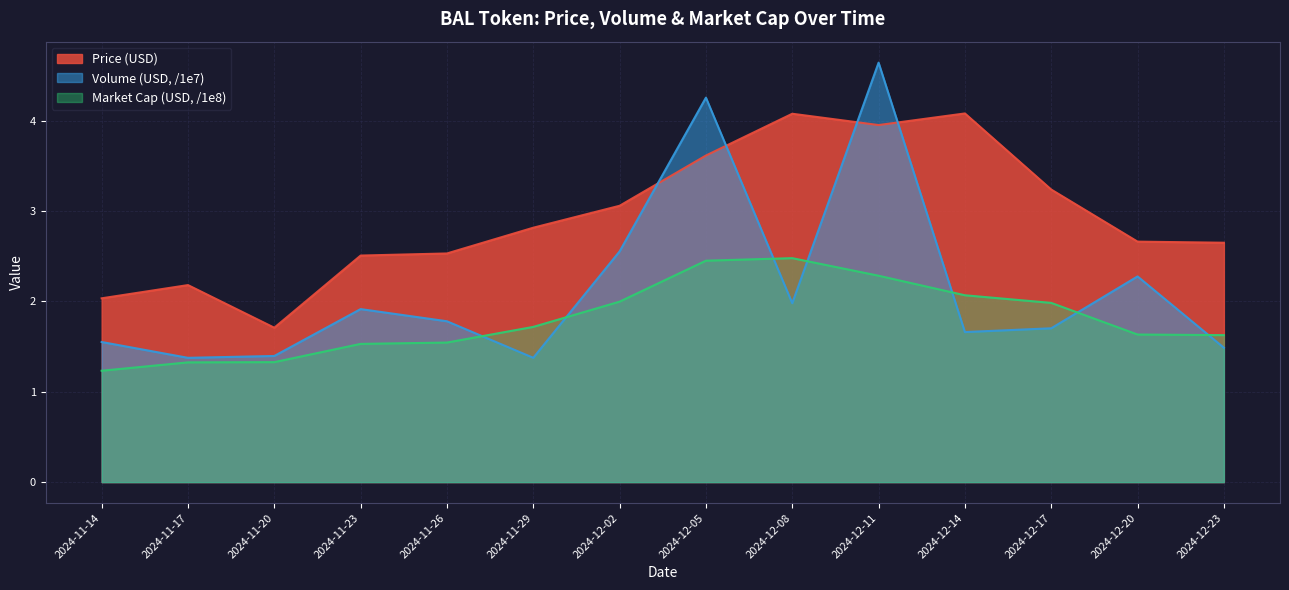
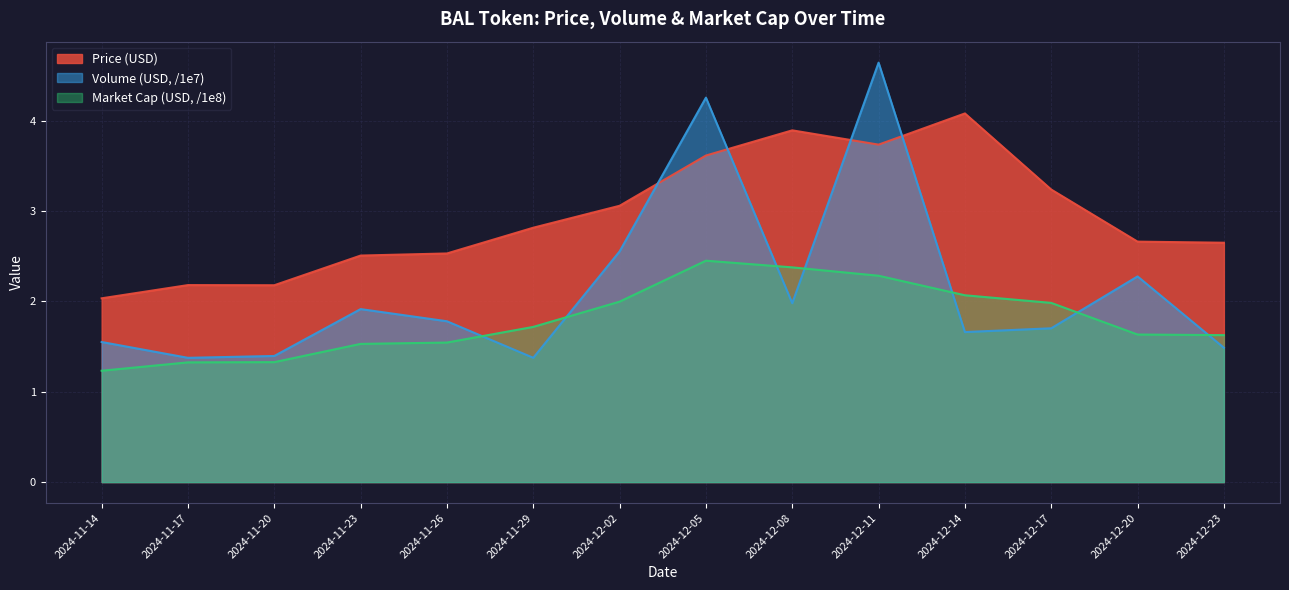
  {
    "Price (USD)": {
      "2024-11-14": 2.0,
      "2024-11-17": 2.2,
-     "2024-11-20": 1.7,
+     "2024-11-20": 2.2,
      "2024-11-23": 2.5,
      "2024-11-26": 2.5,
      "2024-11-29": 2.8,
      "2024-12-02": 3.1,
      "2024-12-05": 3.6,
-     "2024-12-08": 4.1,
-     "2024-12-11": 4.0,
+     "2024-12-08": 3.9,
+     "2024-12-11": 3.7,
      "2024-12-14": 4.1,
      "2024-12-17": 3.2,
      "2024-12-20": 2.7,
      "2024-12-23": 2.7
    },
    "Volume (USD, /1e7)": {
      "2024-11-14": 1.6,
      "2024-11-17": 1.4,
      "2024-11-20": 1.4,
      "2024-11-23": 1.9,
      "2024-11-26": 1.8,
      "2024-11-29": 1.4,
      "2024-12-02": 2.6,
      "2024-12-05": 4.3,
      "2024-12-08": 2.0,
      "2024-12-11": 4.6,
      "2024-12-14": 1.7,
      "2024-12-17": 1.7,
      "2024-12-20": 2.3,
      "2024-12-23": 1.5
    },
    "Market Cap (USD, /1e8)": {
      "2024-11-14": 1.2,
      "2024-11-17": 1.3,
      "2024-11-20": 1.3,
      "2024-11-23": 1.5,
      "2024-11-26": 1.5,
      "2024-11-29": 1.7,
      "2024-12-02": 2.0,
      "2024-12-05": 2.5,
-     "2024-12-08": 2.5,
+     "2024-12-08": 2.4,
      "2024-12-11": 2.3,
      "2024-12-14": 2.1,
      "2024-12-17": 2.0,
      "2024-12-20": 1.6,
      "2024-12-23": 1.6
    }
  }
